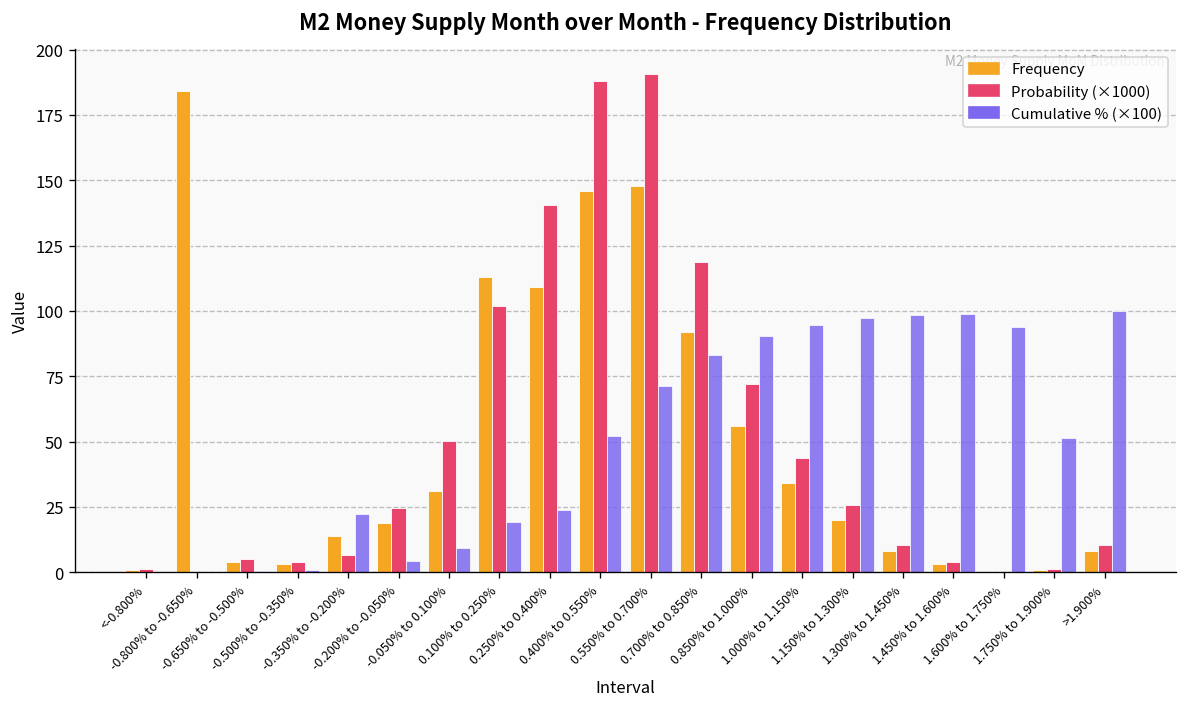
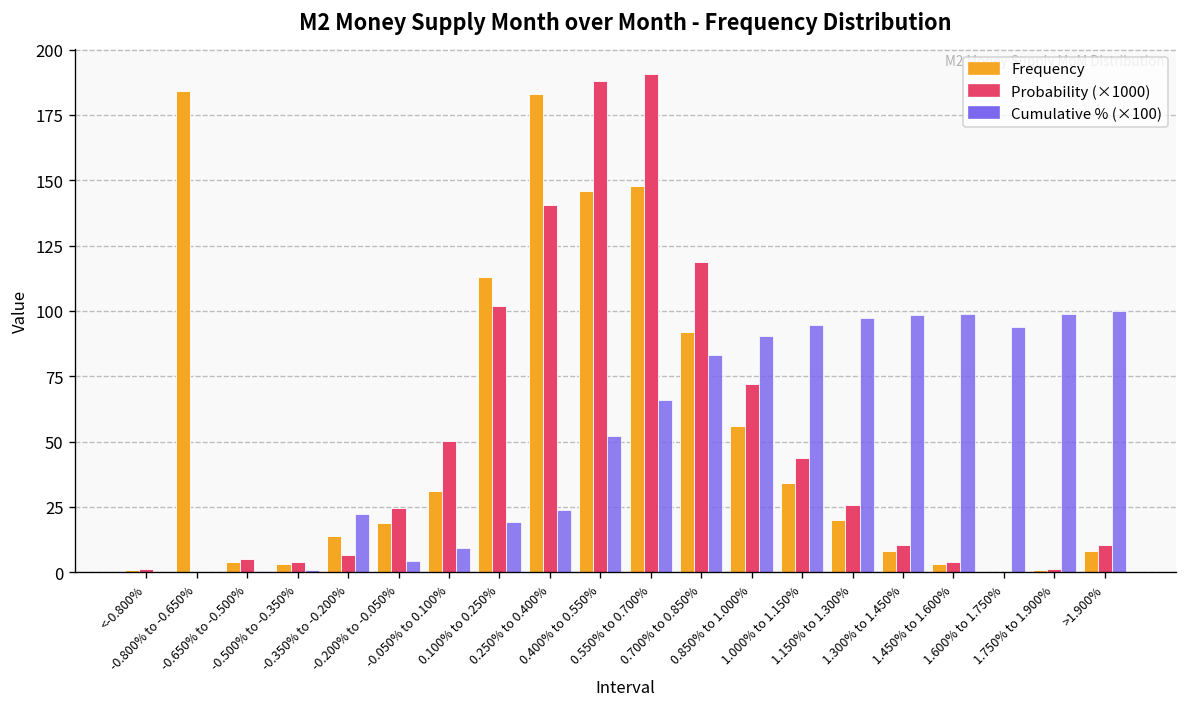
  {
    "Frequency": {
      "-0.800% to -0.650%": 184,
      "-0.650% to -0.500%": 4,
      "-0.500% to -0.350%": 3,
      "-0.350% to -0.200%": 14,
      "-0.200% to -0.050%": 19,
      "-0.050% to 0.100%": 31,
      "0.100% to 0.250%": 113,
-     "0.250% to 0.400%": 109,
+     "0.250% to 0.400%": 183,
      "0.400% to 0.550%": 146,
      "0.550% to 0.700%": 148,
      "0.700% to 0.850%": 92,
      "0.850% to 1.000%": 56,
      "1.000% to 1.150%": 34,
      "1.150% to 1.300%": 20,
      "1.300% to 1.450%": 8,
      "1.450% to 1.600%": 3,
      "1.600% to 1.750%": 0,
      ">1.900%": 8
    },
    "Probability (×1000)": {
      "<-0.800%": 1,
      "-0.800% to -0.650%": 0,
      "-0.650% to -0.500%": 5,
      "-0.500% to -0.350%": 4,
      "-0.350% to -0.200%": 6,
      "-0.200% to -0.050%": 24,
      "-0.050% to 0.100%": 50,
      "0.100% to 0.250%": 102,
      "0.250% to 0.400%": 140,
      "0.400% to 0.550%": 188,
      "0.550% to 0.700%": 191,
      "0.700% to 0.850%": 119,
      "0.850% to 1.000%": 72,
      "1.000% to 1.150%": 44,
      "1.150% to 1.300%": 26,
      "1.300% to 1.450%": 10,
      "1.450% to 1.600%": 4,
      "1.600% to 1.750%": 0,
      "1.750% to 1.900%": 1,
      ">1.900%": 10
    },
    "Cumulative % (×100)": {
      "-0.350% to -0.200%": 22,
      "-0.200% to -0.050%": 4,
      "-0.050% to 0.100%": 9,
      "0.100% to 0.250%": 19,
      "0.250% to 0.400%": 24,
      "0.400% to 0.550%": 52,
-     "0.550% to 0.700%": 71,
+     "0.550% to 0.700%": 66,
      "0.700% to 0.850%": 83,
      "0.850% to 1.000%": 90,
      "1.000% to 1.150%": 95,
      "1.150% to 1.300%": 97,
      "1.300% to 1.450%": 98,
      "1.450% to 1.600%": 99,
      "1.600% to 1.750%": 94,
-     "1.750% to 1.900%": 51,
+     "1.750% to 1.900%": 99,
      ">1.900%": 100
    }
  }
